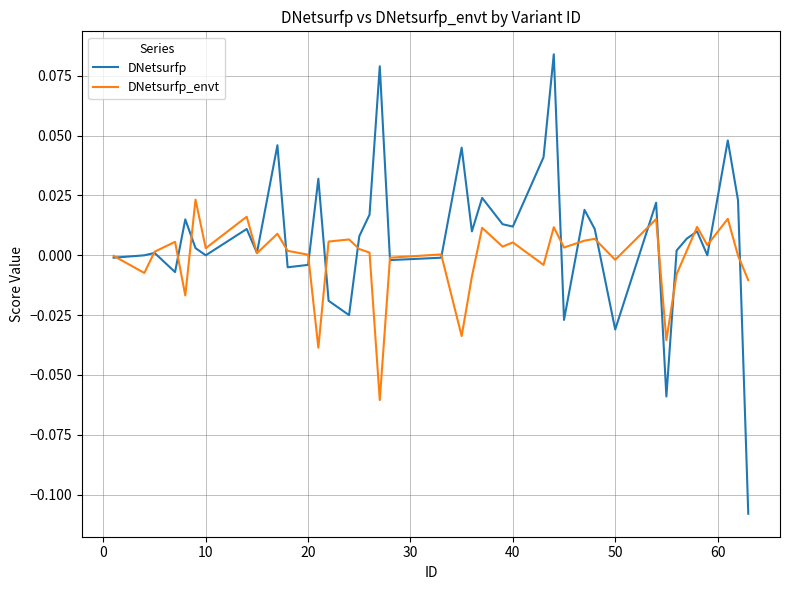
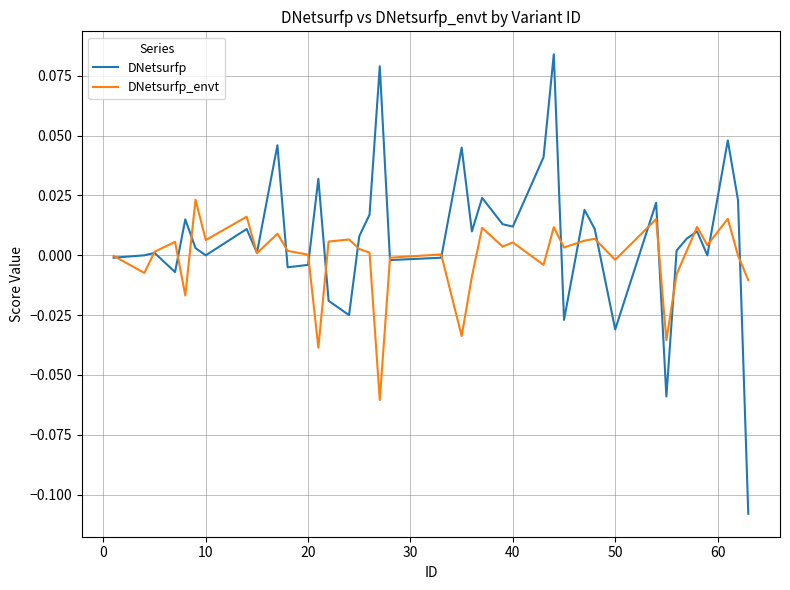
  {
    "DNetsurfp": {
      "10": 0.000,
      "20": -0.004,
      "40": 0.012,
      "50": -0.031
    },
    "DNetsurfp_envt": {
-     "10": 0.003,
+     "10": 0.006,
      "20": 0.000,
      "40": 0.005,
      "50": -0.002
    }
  }
